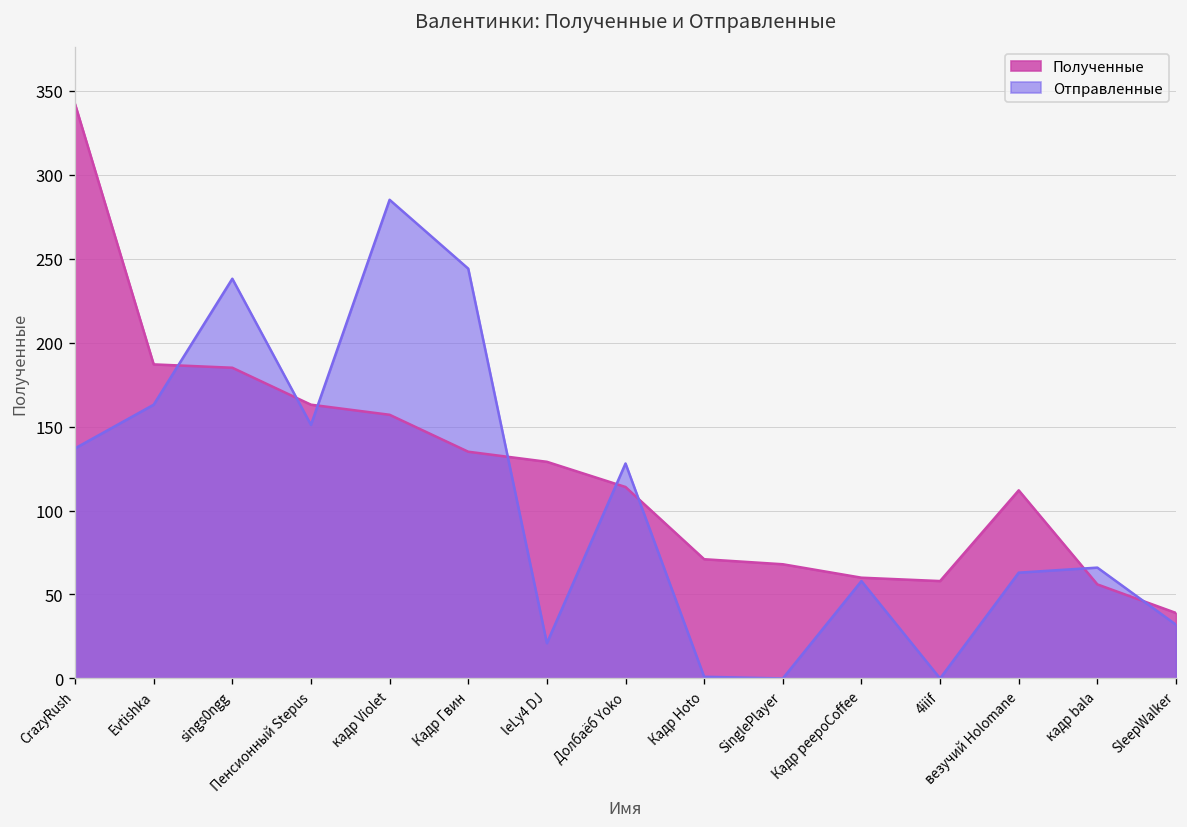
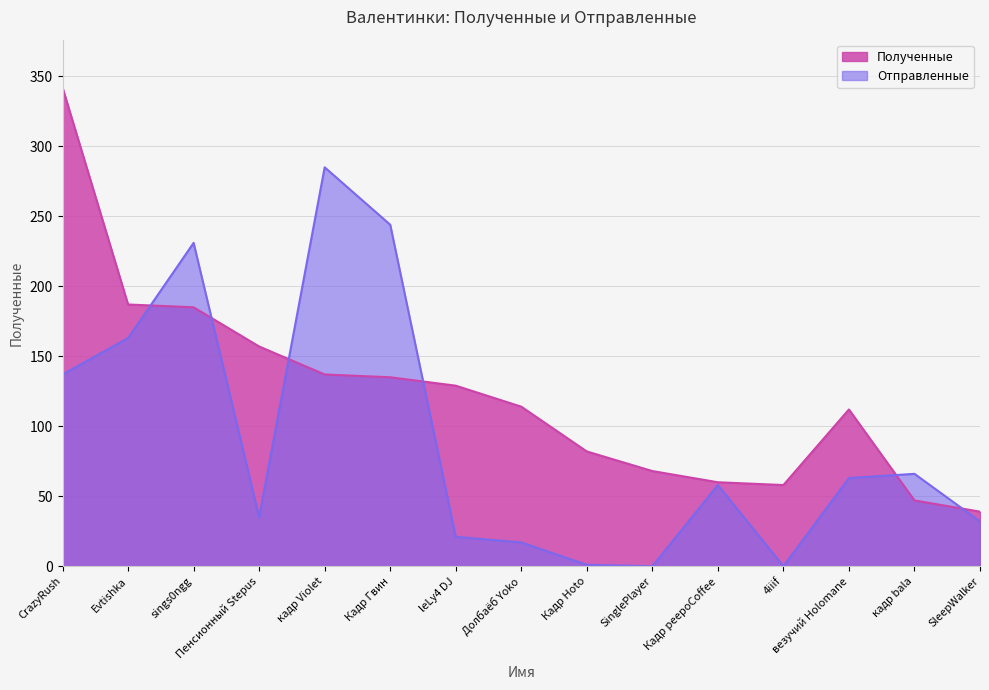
  {
    "Полученные": {
      "CrazyRush": 342,
      "Evtishka": 187,
      "sings0ngg": 185,
-     "Пенсионный Stepus": 163,
-     "кадр Violet": 157,
+     "Пенсионный Stepus": 157,
+     "кадр Violet": 137,
      "Кадр Гвин": 135,
      "leLy4 DJ": 129,
      "Долбаёб Yoko": 114,
-     "Кадр Hoto": 71,
+     "Кадр Hoto": 82,
      "SinglePlayer": 68,
      "Кадр peepoCoffee": 60,
      "4iiif": 58,
      "везучий Holomane": 112,
-     "кадр bala": 56,
+     "кадр bala": 47,
      "SleepWalker": 39
    },
    "Отправленные": {
      "CrazyRush": 137,
      "Evtishka": 163,
-     "sings0ngg": 238,
-     "Пенсионный Stepus": 151,
+     "sings0ngg": 231,
+     "Пенсионный Stepus": 35,
      "кадр Violet": 285,
      "Кадр Гвин": 244,
      "leLy4 DJ": 21,
-     "Долбаёб Yoko": 128,
+     "Долбаёб Yoko": 17,
      "Кадр Hoto": 1,
      "SinglePlayer": 0,
      "Кадр peepoCoffee": 58,
      "4iiif": 0,
      "везучий Holomane": 63,
      "кадр bala": 66,
      "SleepWalker": 32
    }
  }
